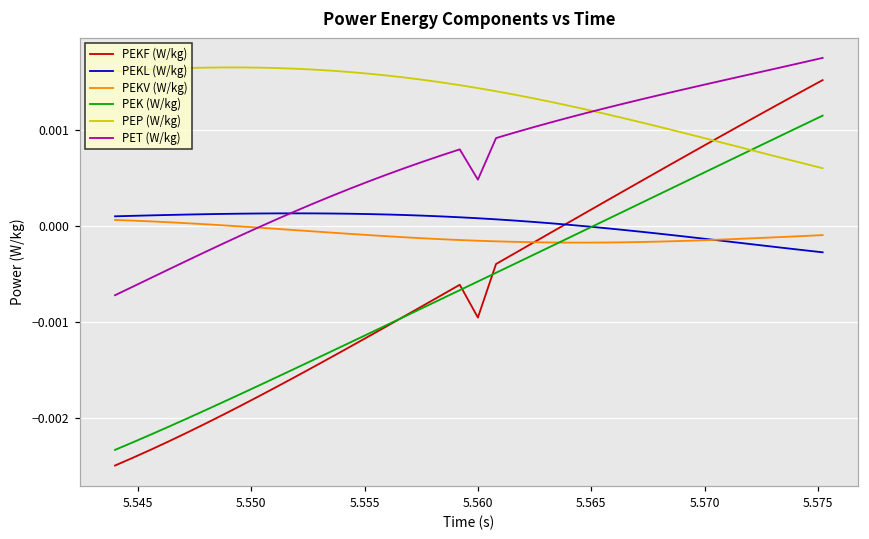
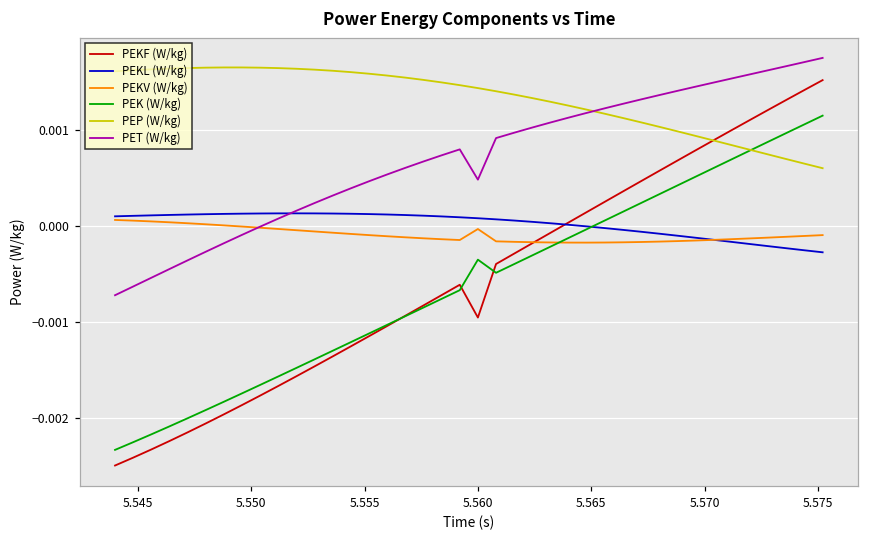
  {
    "PEKF (W/kg)": {
      "5.560": -0.0010
    },
    "PEKL (W/kg)": {
      "5.560": 0.0001
    },
    "PEKV (W/kg)": {
-     "5.560": -0.0002
+     "5.560": 0.0000
    },
    "PEK (W/kg)": {
-     "5.560": -0.0006
+     "5.560": -0.0004
    },
    "PEP (W/kg)": {
      "5.560": 0.0014
    },
    "PET (W/kg)": {
      "5.560": 0.0005
    }
  }
